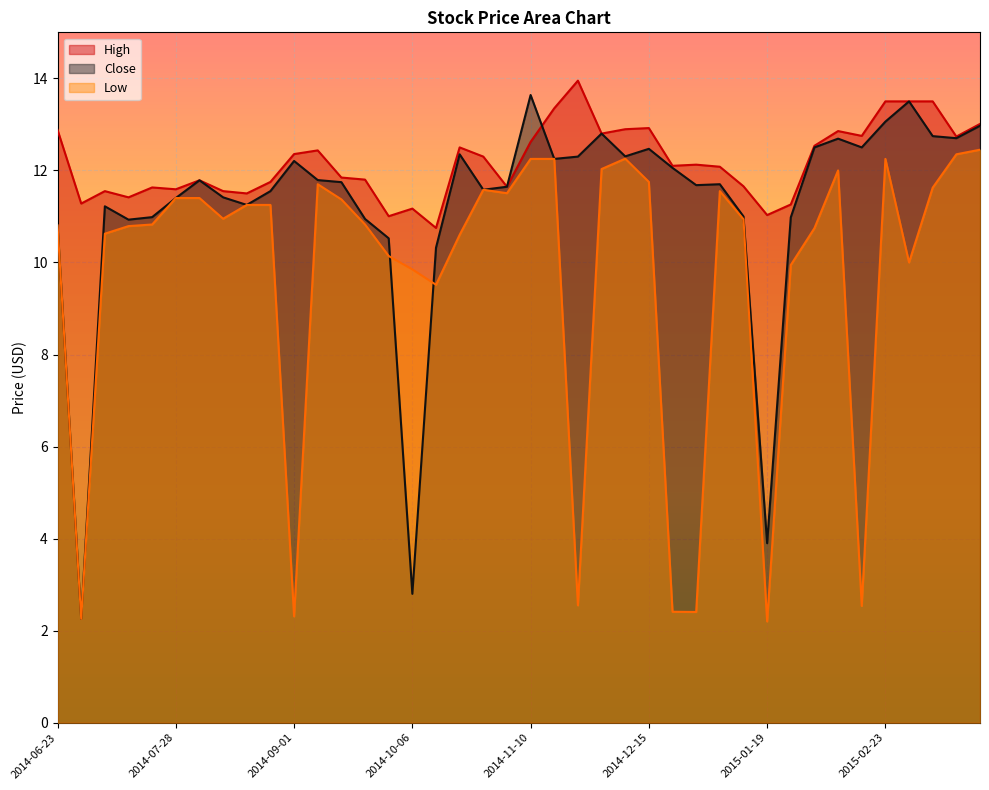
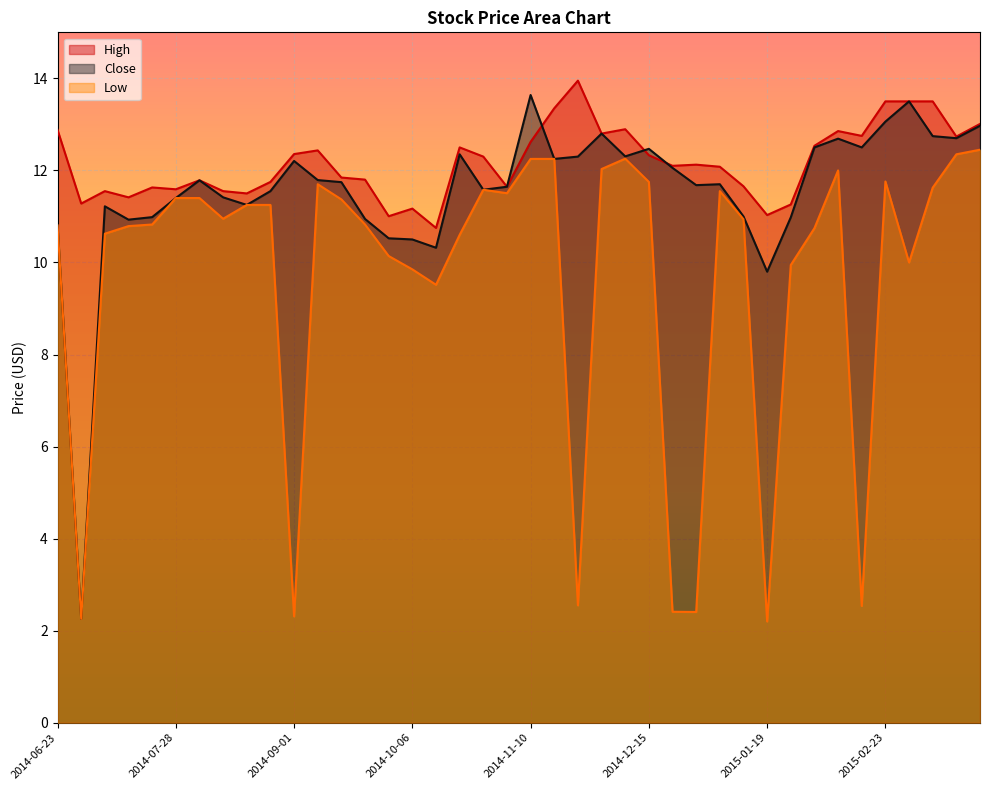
  {
    "High": {
      "2014-06-23": 12.9,
      "2014-07-28": 11.6,
      "2014-09-01": 12.4,
      "2014-10-06": 11.2,
      "2014-11-10": 12.6,
-     "2014-12-15": 12.9,
+     "2014-12-15": 12.3,
      "2015-01-19": 11.0,
      "2015-02-23": 13.5
    },
    "Close": {
      "2014-09-01": 12.2,
-     "2014-10-06": 2.8,
+     "2014-10-06": 10.5,
      "2014-11-10": 13.6,
      "2014-12-15": 12.5,
-     "2015-01-19": 3.9,
+     "2015-01-19": 9.8,
      "2015-02-23": 13.1
    },
    "Low": {
      "2014-09-01": 2.3,
      "2014-10-06": 9.9,
      "2014-11-10": 12.3,
      "2014-12-15": 11.8,
      "2015-01-19": 2.2,
-     "2015-02-23": 12.3
+     "2015-02-23": 11.8
    }
  }
